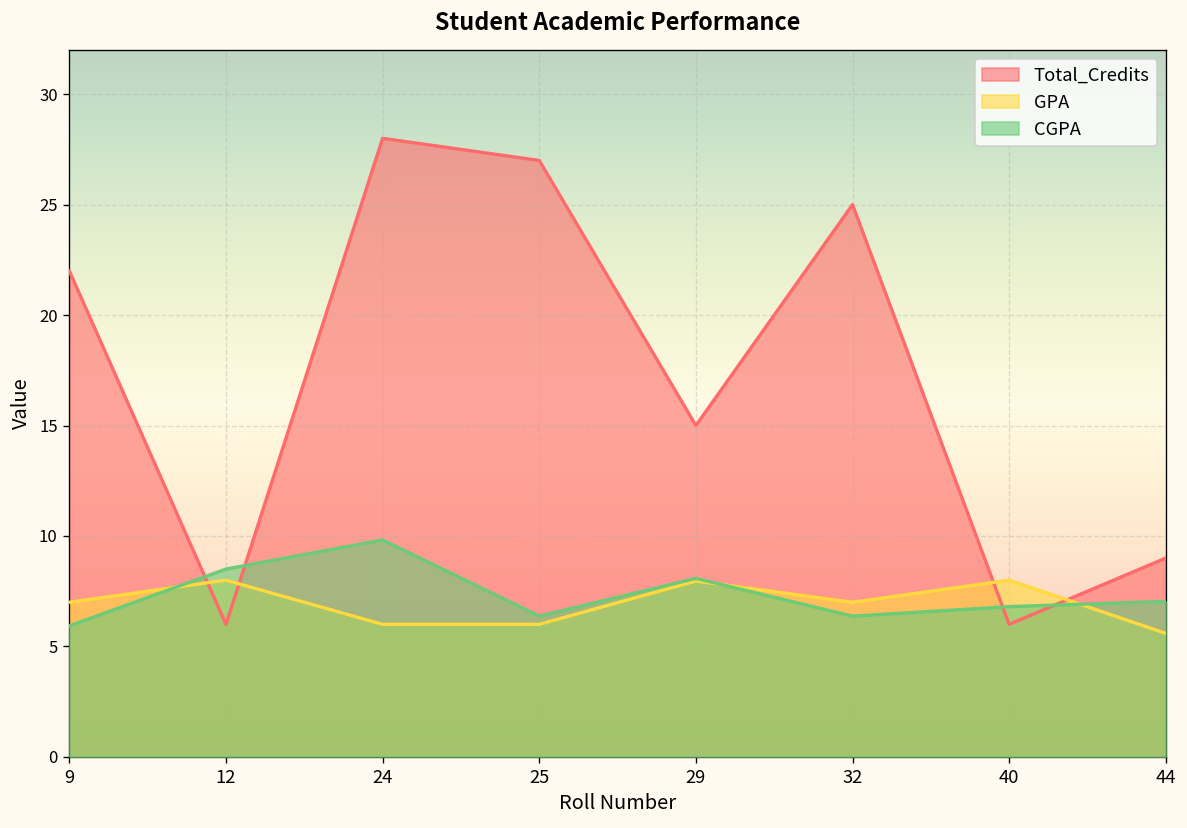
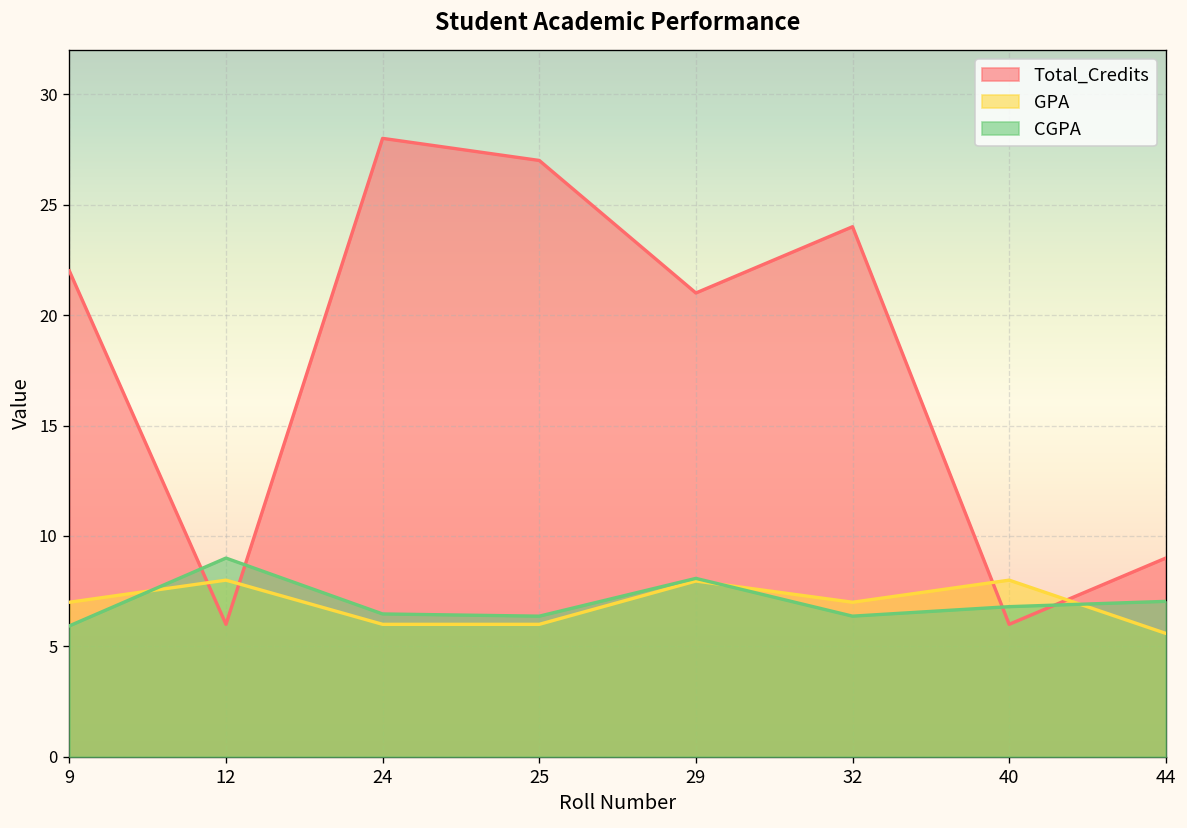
  {
    "Total_Credits": {
      "9": 22,
      "12": 6,
      "24": 28,
      "25": 27,
-     "29": 15,
-     "32": 25,
+     "29": 21,
+     "32": 24,
      "40": 6,
      "44": 9
    },
    "GPA": {
      "9": 7.0,
      "12": 8.0,
      "24": 6.0,
      "25": 6.0,
      "32": 7.0,
      "40": 8.0,
      "44": 5.6
    },
    "CGPA": {
      "9": 5.9,
-     "12": 8.5,
-     "24": 9.8,
+     "12": 9.0,
+     "24": 6.5,
      "25": 6.4,
      "32": 6.4,
      "40": 6.8,
      "44": 7.0
    }
  }
